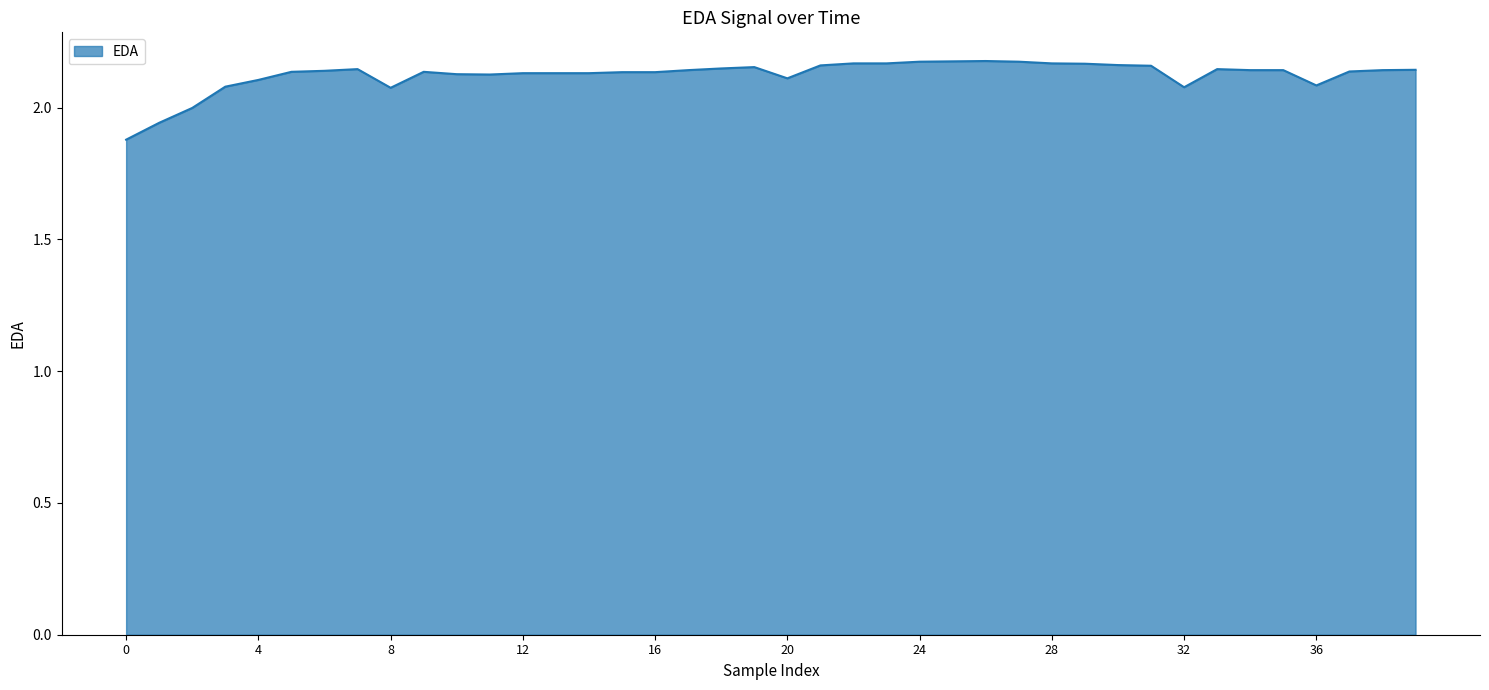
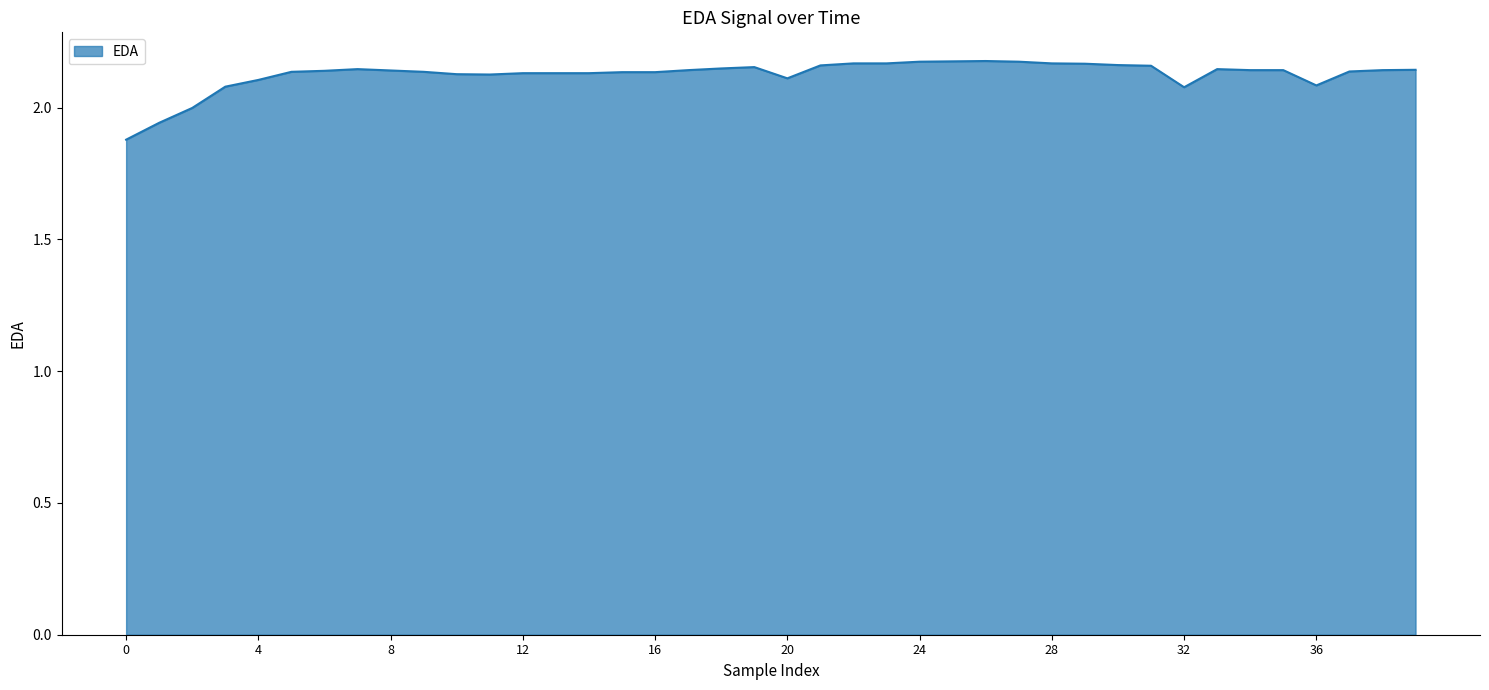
  {
    "0": 1.88,
    "4": 2.11,
-   "8": 2.08,
+   "8": 2.14,
    "12": 2.13,
    "16": 2.13,
    "20": 2.11,
    "24": 2.17,
    "28": 2.17,
    "32": 2.08,
    "36": 2.08
  }
